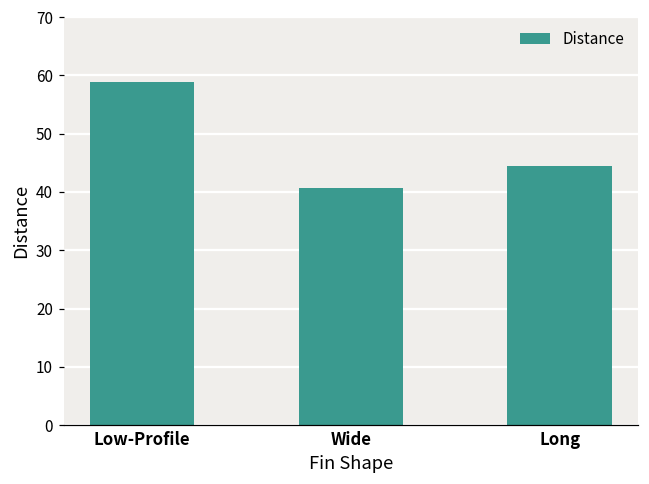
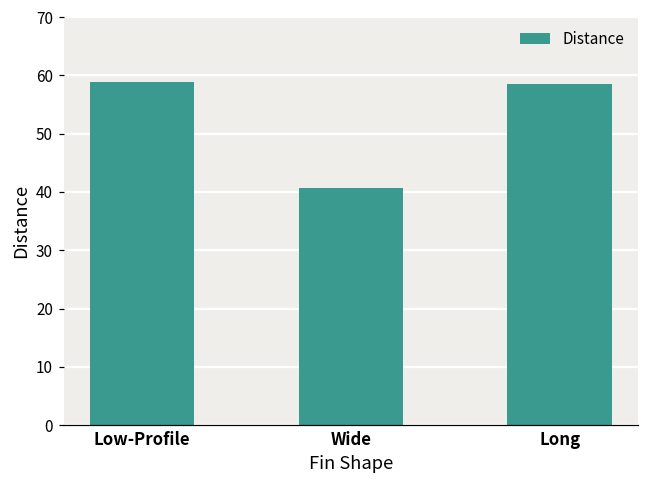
  {
    "Low-Profile": 59,
    "Wide": 41,
-   "Long": 45
+   "Long": 59
  }
